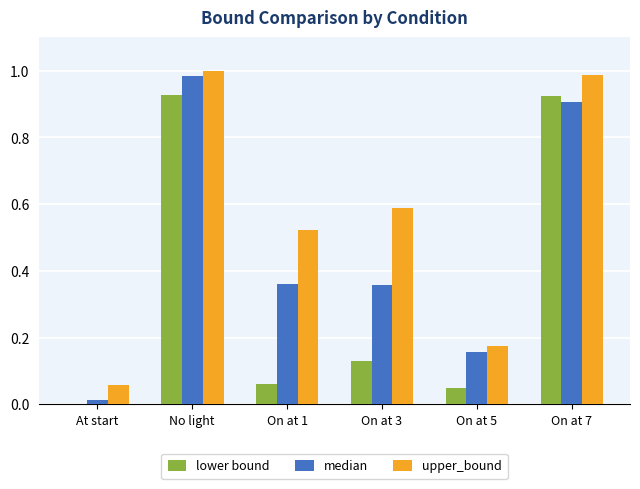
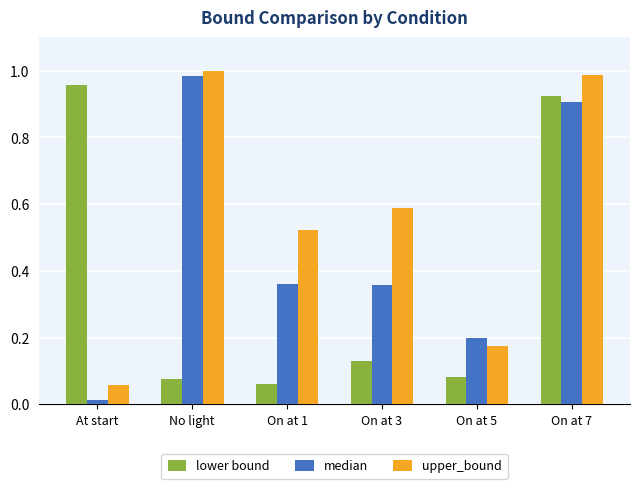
  {
    "lower bound": {
-     "At start": 0.00,
-     "No light": 0.93,
+     "At start": 0.96,
+     "No light": 0.08,
      "On at 1": 0.06,
      "On at 3": 0.13,
-     "On at 5": 0.05,
+     "On at 5": 0.08,
      "On at 7": 0.92
    },
    "median": {
      "At start": 0.01,
      "No light": 0.98,
      "On at 1": 0.36,
      "On at 3": 0.36,
-     "On at 5": 0.16,
+     "On at 5": 0.20,
      "On at 7": 0.91
    },
    "upper_bound": {
      "At start": 0.06,
      "No light": 1.00,
      "On at 1": 0.52,
      "On at 3": 0.59,
      "On at 5": 0.18,
      "On at 7": 0.99
    }
  }
